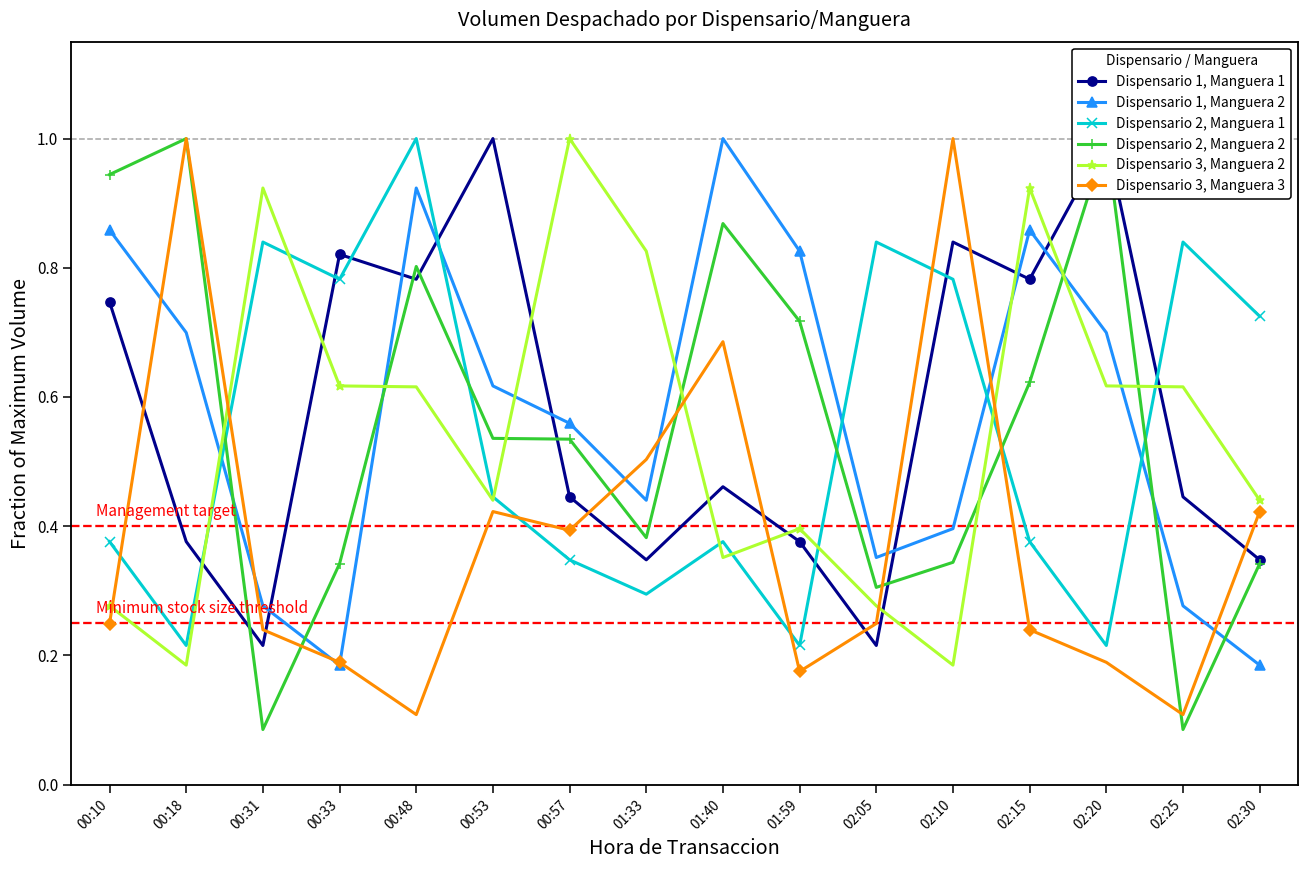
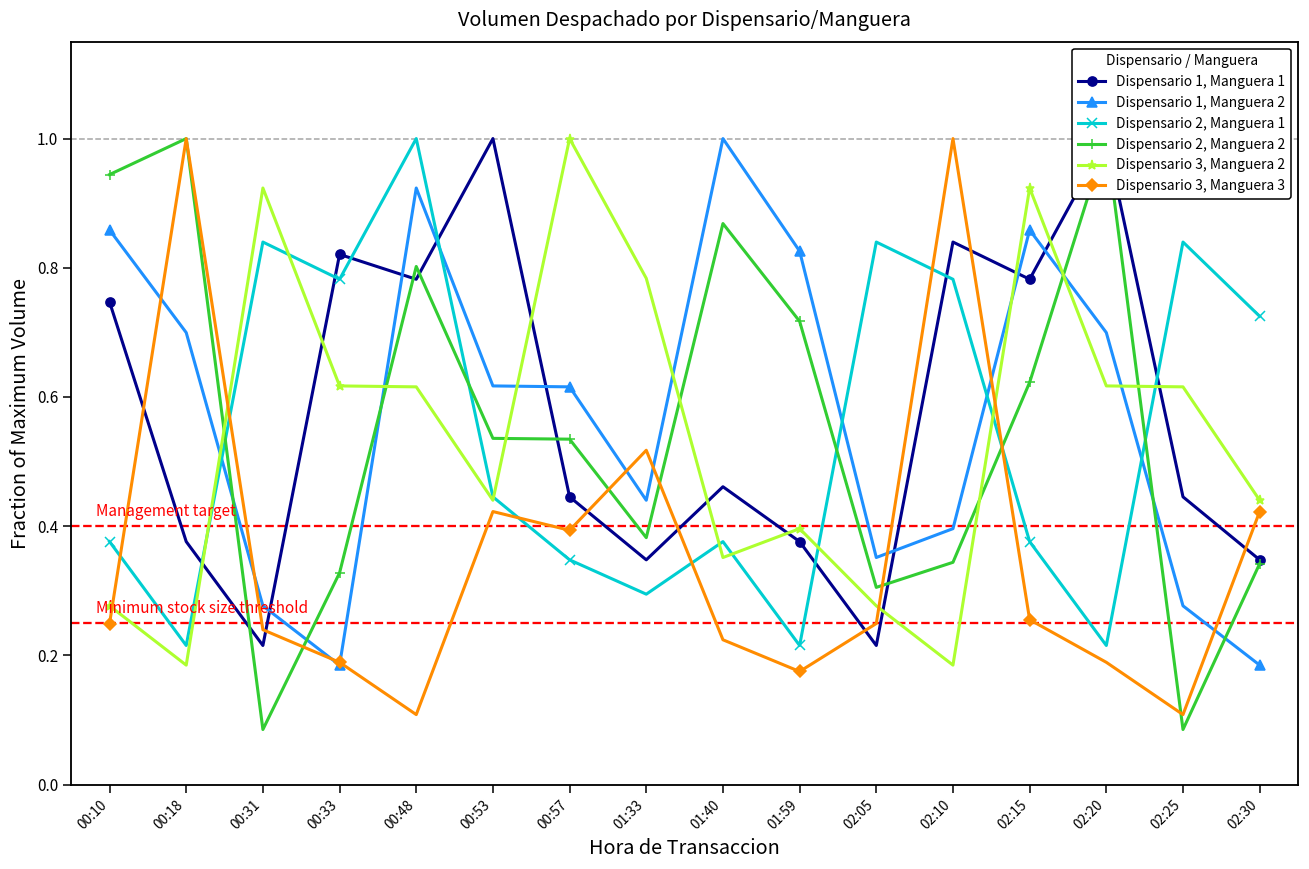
  {
    "Dispensario 1, Manguera 1": {
      "00:10": 0.75,
      "00:18": 0.38,
      "00:31": 0.22,
      "00:33": 0.82,
      "00:48": 0.78,
      "00:53": 1.00,
      "00:57": 0.45,
      "01:33": 0.35,
      "01:40": 0.46,
      "01:59": 0.38,
      "02:05": 0.22,
      "02:10": 0.84,
      "02:15": 0.78,
      "02:25": 0.45,
      "02:30": 0.35
    },
    "Dispensario 1, Manguera 2": {
      "00:10": 0.86,
      "00:18": 0.70,
      "00:31": 0.28,
      "00:33": 0.18,
      "00:48": 0.92,
      "00:53": 0.62,
-     "00:57": 0.56,
+     "00:57": 0.62,
      "01:33": 0.44,
      "01:40": 1.00,
      "01:59": 0.83,
      "02:05": 0.35,
      "02:10": 0.40,
      "02:15": 0.86,
      "02:20": 0.70,
      "02:25": 0.28,
      "02:30": 0.18
    },
    "Dispensario 2, Manguera 1": {
      "00:10": 0.38,
      "00:18": 0.22,
      "00:31": 0.84,
      "00:33": 0.78,
      "00:48": 1.00,
      "00:53": 0.45,
      "00:57": 0.35,
      "01:33": 0.29,
      "01:40": 0.38,
      "01:59": 0.22,
      "02:05": 0.84,
      "02:10": 0.78,
      "02:15": 0.38,
      "02:20": 0.22,
      "02:25": 0.84,
      "02:30": 0.72
    },
    "Dispensario 2, Manguera 2": {
      "00:10": 0.94,
      "00:31": 0.09,
-     "00:33": 0.34,
+     "00:33": 0.33,
      "00:48": 0.80,
      "00:53": 0.54,
      "00:57": 0.53,
      "01:33": 0.38,
      "01:40": 0.87,
      "01:59": 0.72,
      "02:05": 0.31,
      "02:10": 0.34,
      "02:15": 0.62,
      "02:25": 0.09,
      "02:30": 0.34
    },
    "Dispensario 3, Manguera 2": {
      "00:10": 0.28,
      "00:18": 0.18,
      "00:31": 0.92,
      "00:33": 0.62,
      "00:48": 0.62,
      "00:53": 0.44,
      "00:57": 1.00,
-     "01:33": 0.83,
+     "01:33": 0.78,
      "01:40": 0.35,
      "01:59": 0.40,
      "02:05": 0.28,
      "02:10": 0.18,
      "02:15": 0.92,
      "02:20": 0.62,
      "02:25": 0.62,
      "02:30": 0.44
    },
    "Dispensario 3, Manguera 3": {
      "00:10": 0.25,
      "00:31": 0.24,
      "00:33": 0.19,
      "00:48": 0.11,
      "00:53": 0.42,
      "00:57": 0.39,
-     "01:33": 0.50,
-     "01:40": 0.69,
+     "01:33": 0.52,
+     "01:40": 0.22,
      "01:59": 0.18,
      "02:05": 0.25,
      "02:10": 1.00,
-     "02:15": 0.24,
+     "02:15": 0.26,
      "02:20": 0.19,
      "02:25": 0.11,
      "02:30": 0.42
    }
  }
